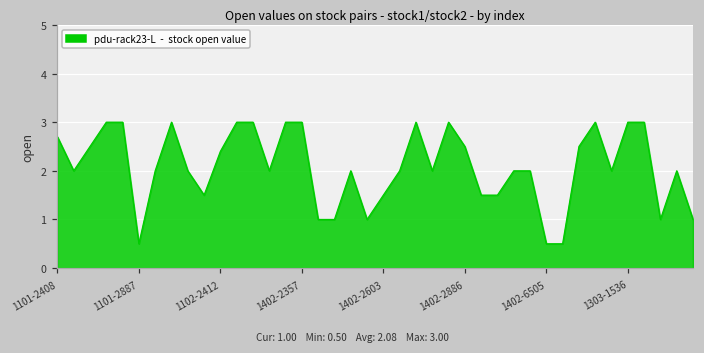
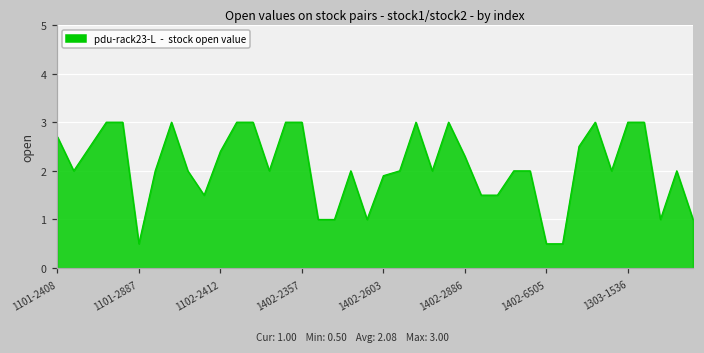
  {
    "1101-2408": 2.7,
    "1101-2887": 0.5,
    "1102-2412": 2.4,
    "1402-2357": 3.0,
-   "1402-2603": 1.5,
-   "1402-2886": 2.5,
+   "1402-2603": 1.9,
+   "1402-2886": 2.3,
    "1402-6505": 0.5,
    "1303-1536": 3.0
  }
